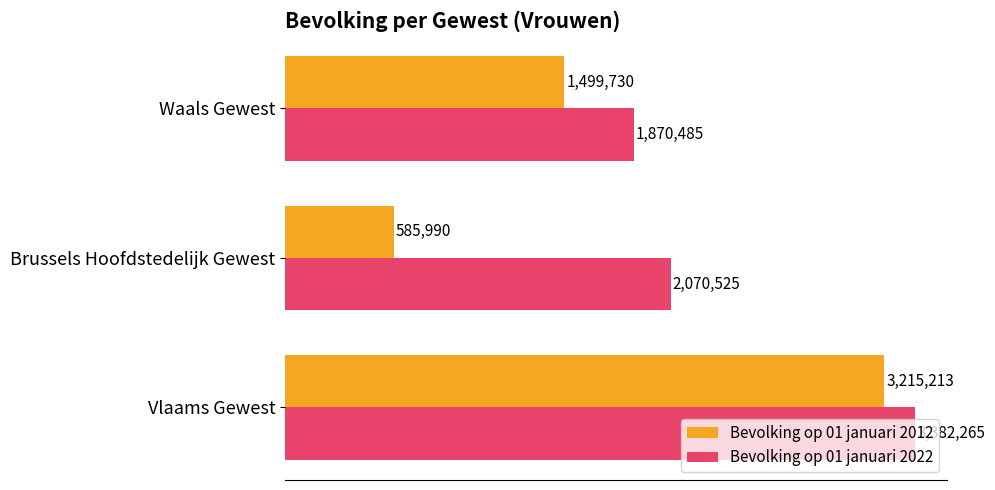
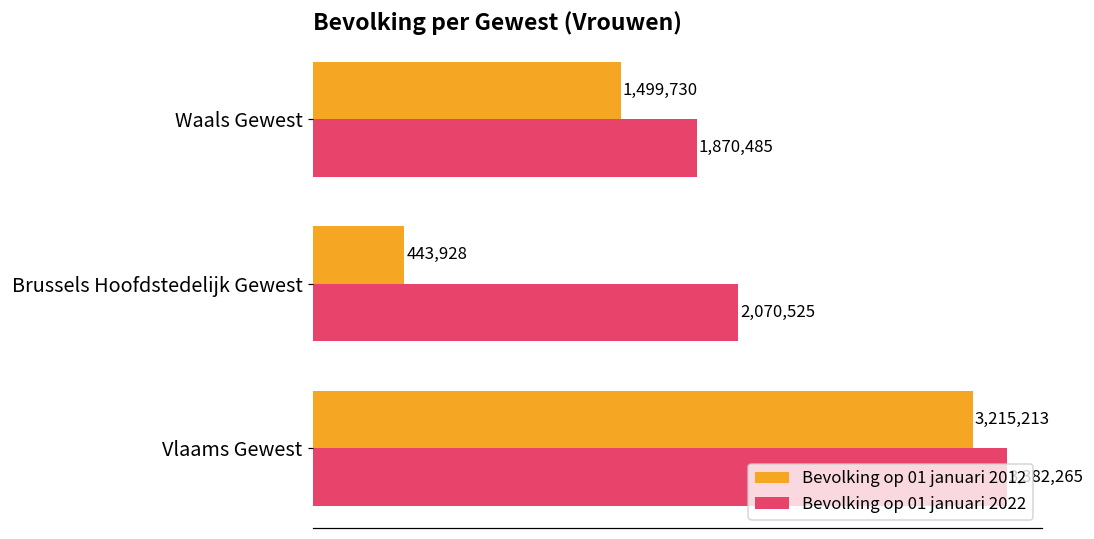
  {
    "Bevolking op 01 januari 2012": {
      "Waals Gewest": "1,499,730",
-     "Brussels Hoofdstedelijk Gewest": "585,990",
+     "Brussels Hoofdstedelijk Gewest": "443,928",
      "Vlaams Gewest": "3,215,213"
    },
    "Bevolking op 01 januari 2022": {
      "Waals Gewest": "1,870,485",
      "Brussels Hoofdstedelijk Gewest": "2,070,525"
    }
  }
